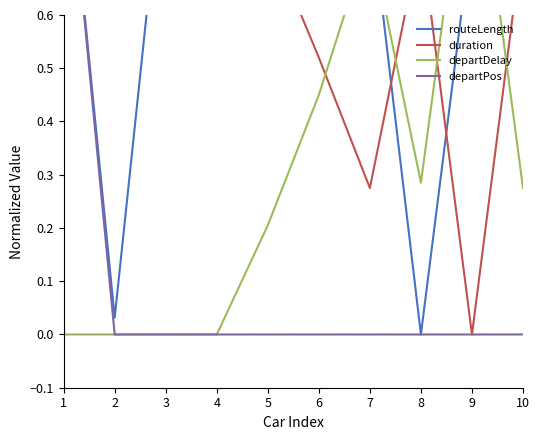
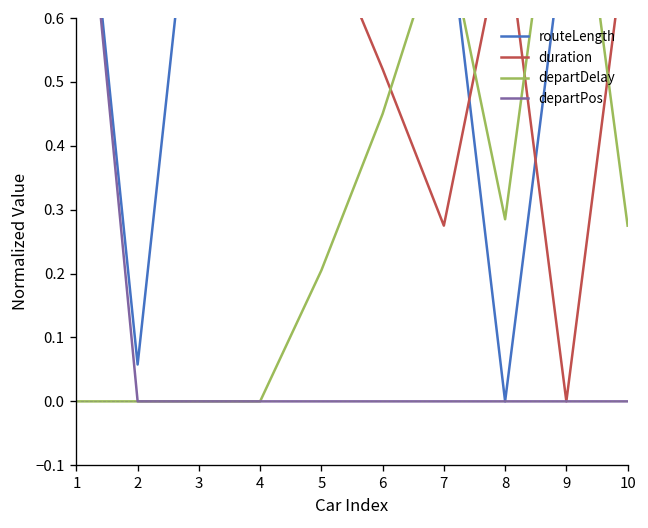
  {
    "routeLength": {
-     "2": 0.03
+     "2": 0.06
    },
    "duration": {
      "6": 0.52,
      "7": 0.28
    },
    "departDelay": {
      "1": 0.00,
      "5": 0.21,
      "6": 0.45,
      "8": 0.29,
      "10": 0.28
    },
    "departPos": {
      "5": 0.00,
      "6": 0.00,
      "7": 0.00,
      "10": 0.00
    }
  }
